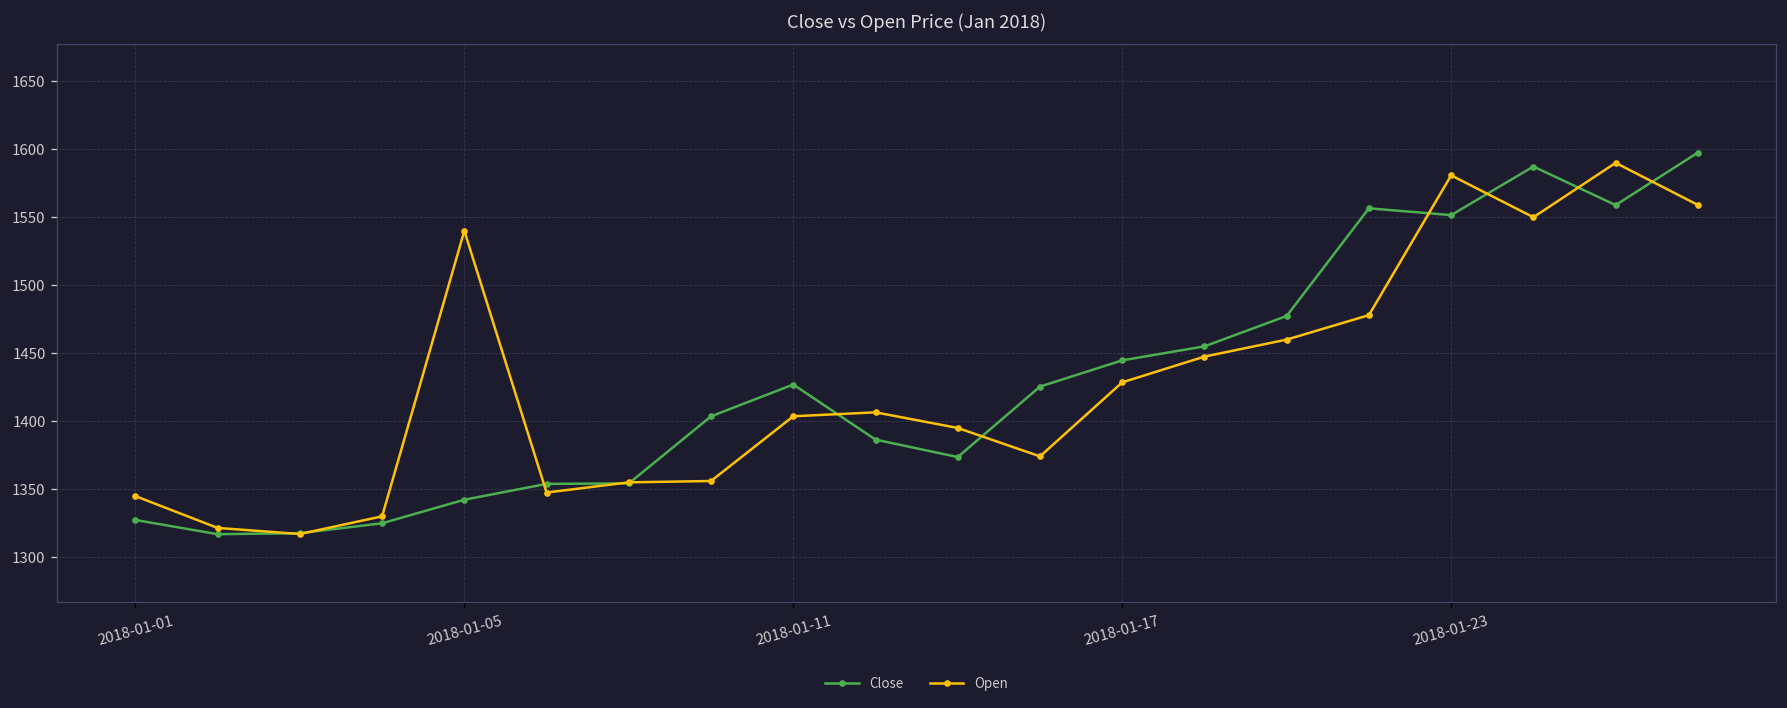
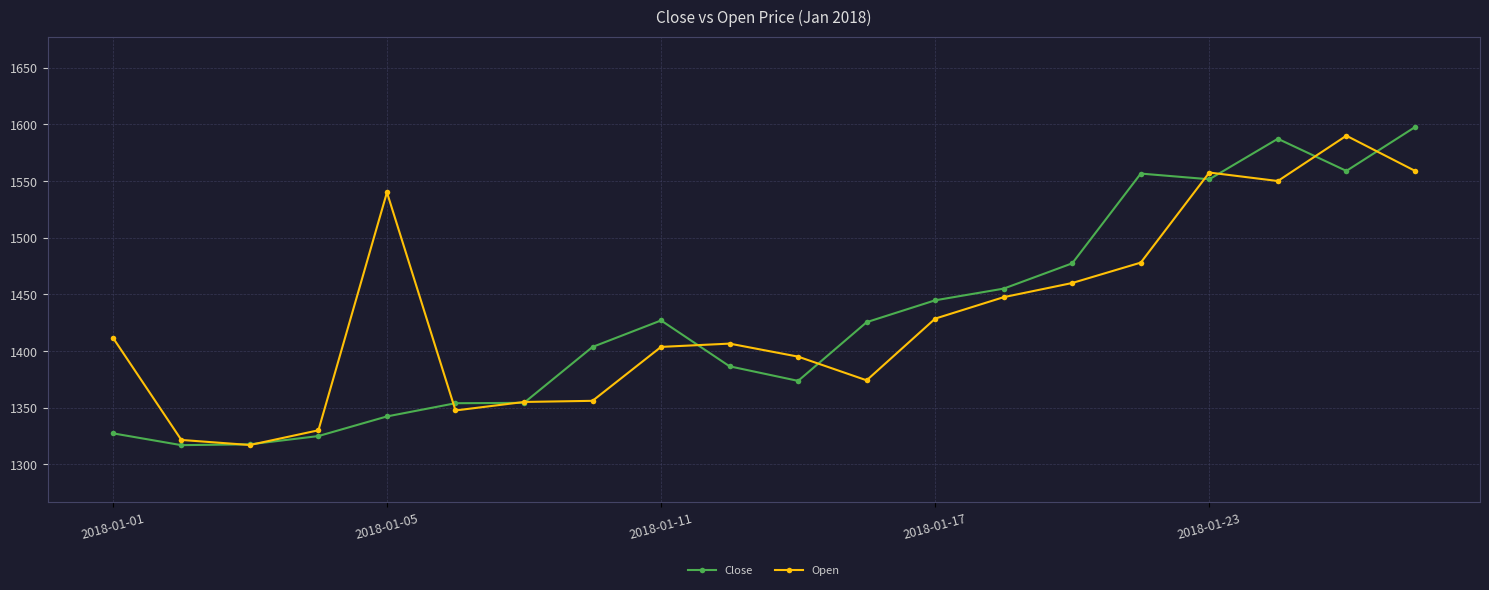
  {
    "Close": {
      "2018-01-01": 1327,
      "2018-01-05": 1342,
      "2018-01-11": 1427,
      "2018-01-17": 1445,
      "2018-01-23": 1552
    },
    "Open": {
-     "2018-01-01": 1345,
+     "2018-01-01": 1412,
      "2018-01-05": 1540,
      "2018-01-11": 1404,
      "2018-01-17": 1429,
-     "2018-01-23": 1581
+     "2018-01-23": 1558
    }
  }
